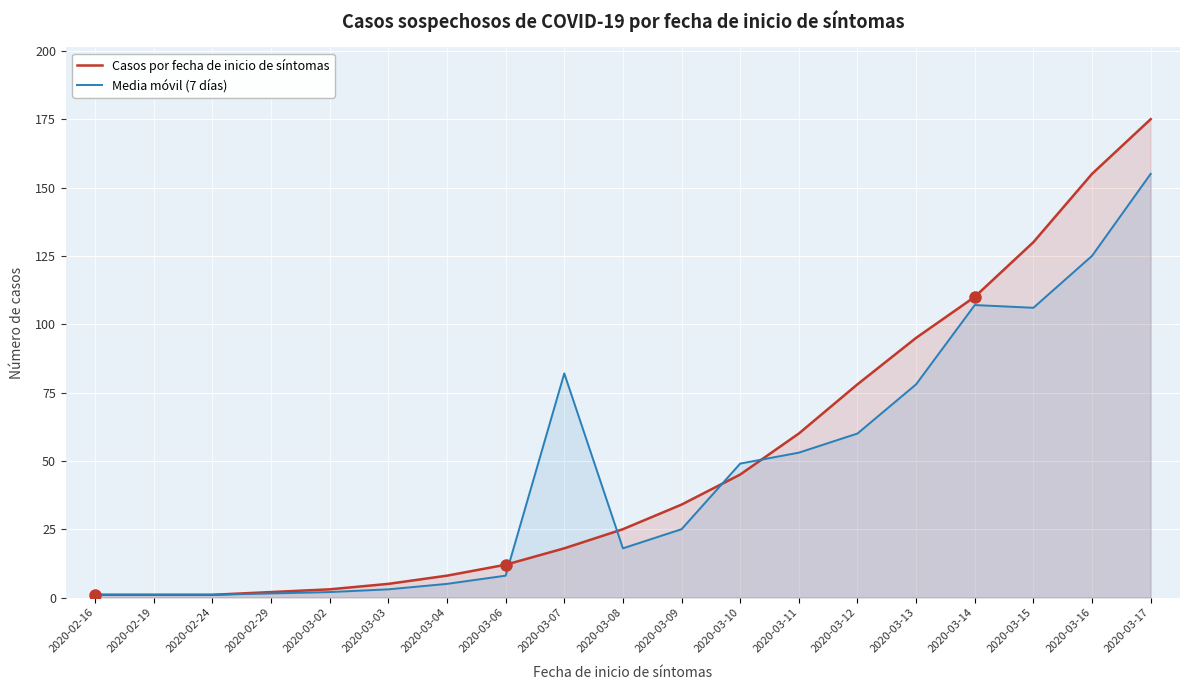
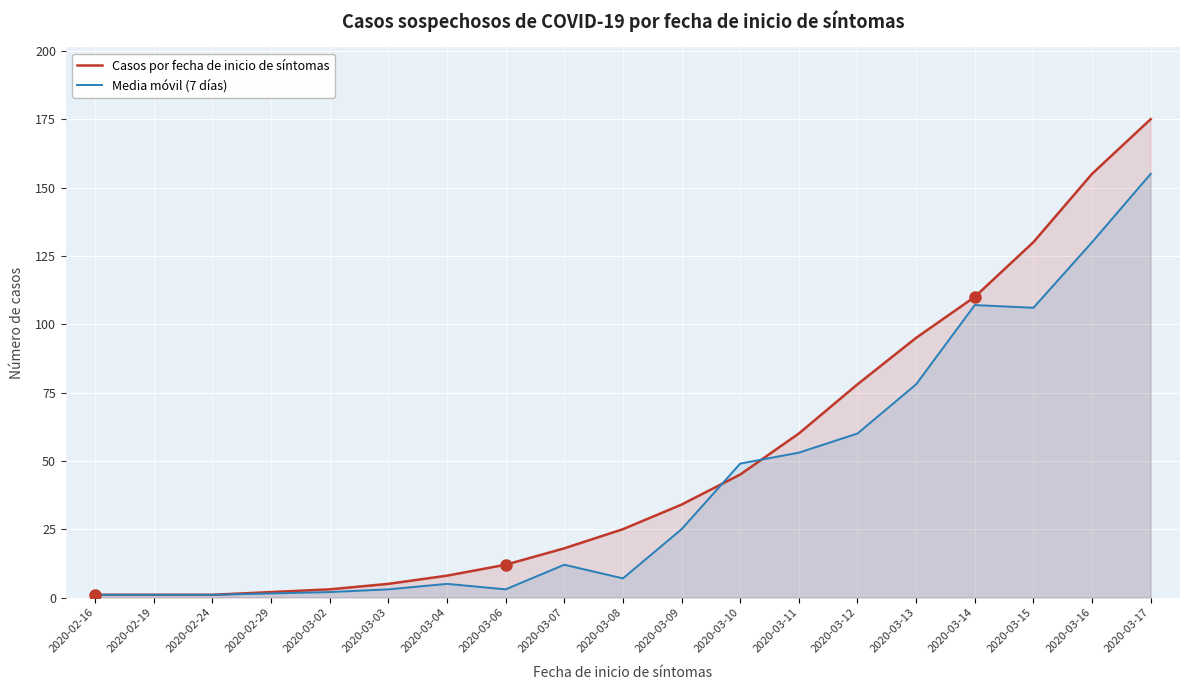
  {
    "Media móvil (7 días)": {
      "2020-03-02": 2,
      "2020-03-03": 3,
      "2020-03-04": 5,
-     "2020-03-06": 8,
-     "2020-03-07": 82,
-     "2020-03-08": 18,
+     "2020-03-06": 3,
+     "2020-03-07": 12,
+     "2020-03-08": 7,
      "2020-03-09": 25,
      "2020-03-10": 49,
      "2020-03-11": 53,
      "2020-03-12": 60,
      "2020-03-13": 78,
      "2020-03-14": 107,
      "2020-03-15": 106,
-     "2020-03-16": 125,
+     "2020-03-16": 130,
      "2020-03-17": 155
    }
  }
